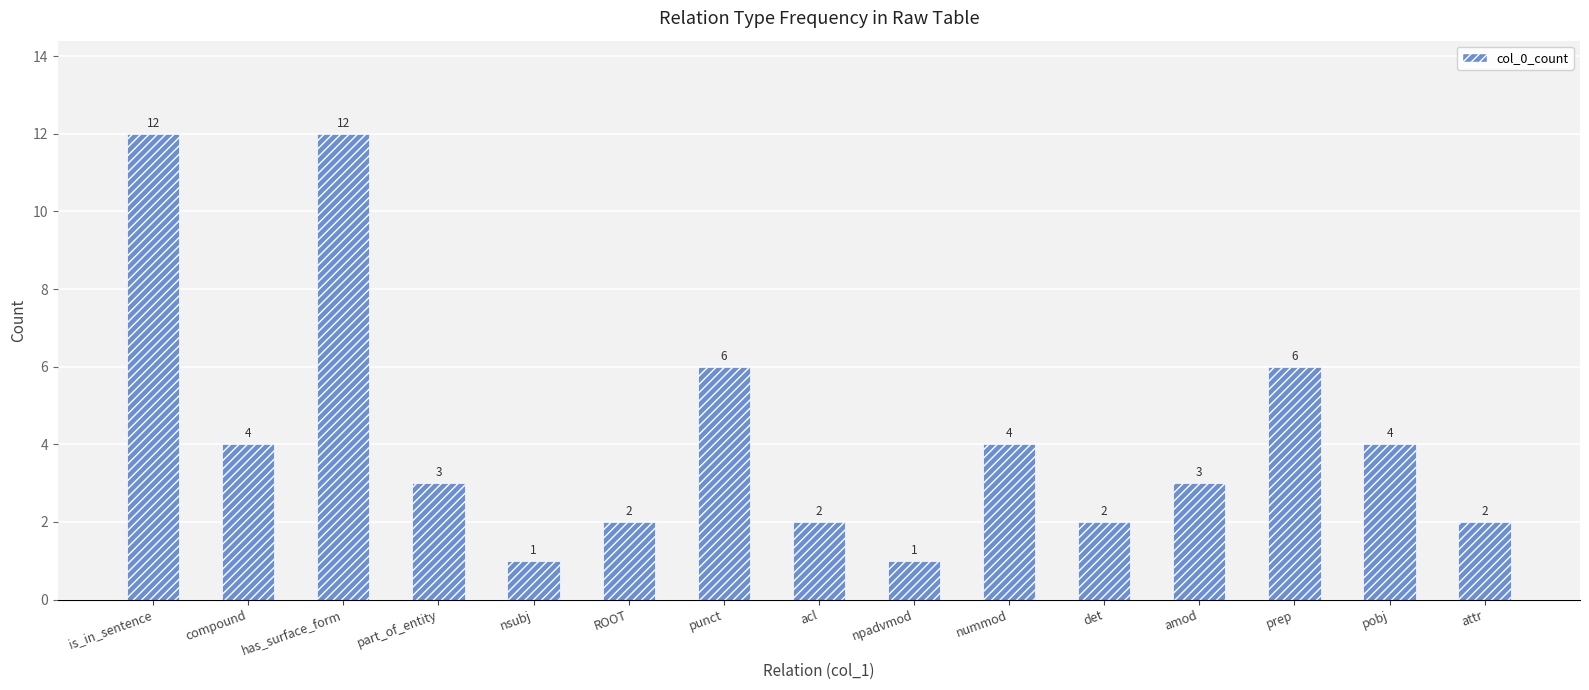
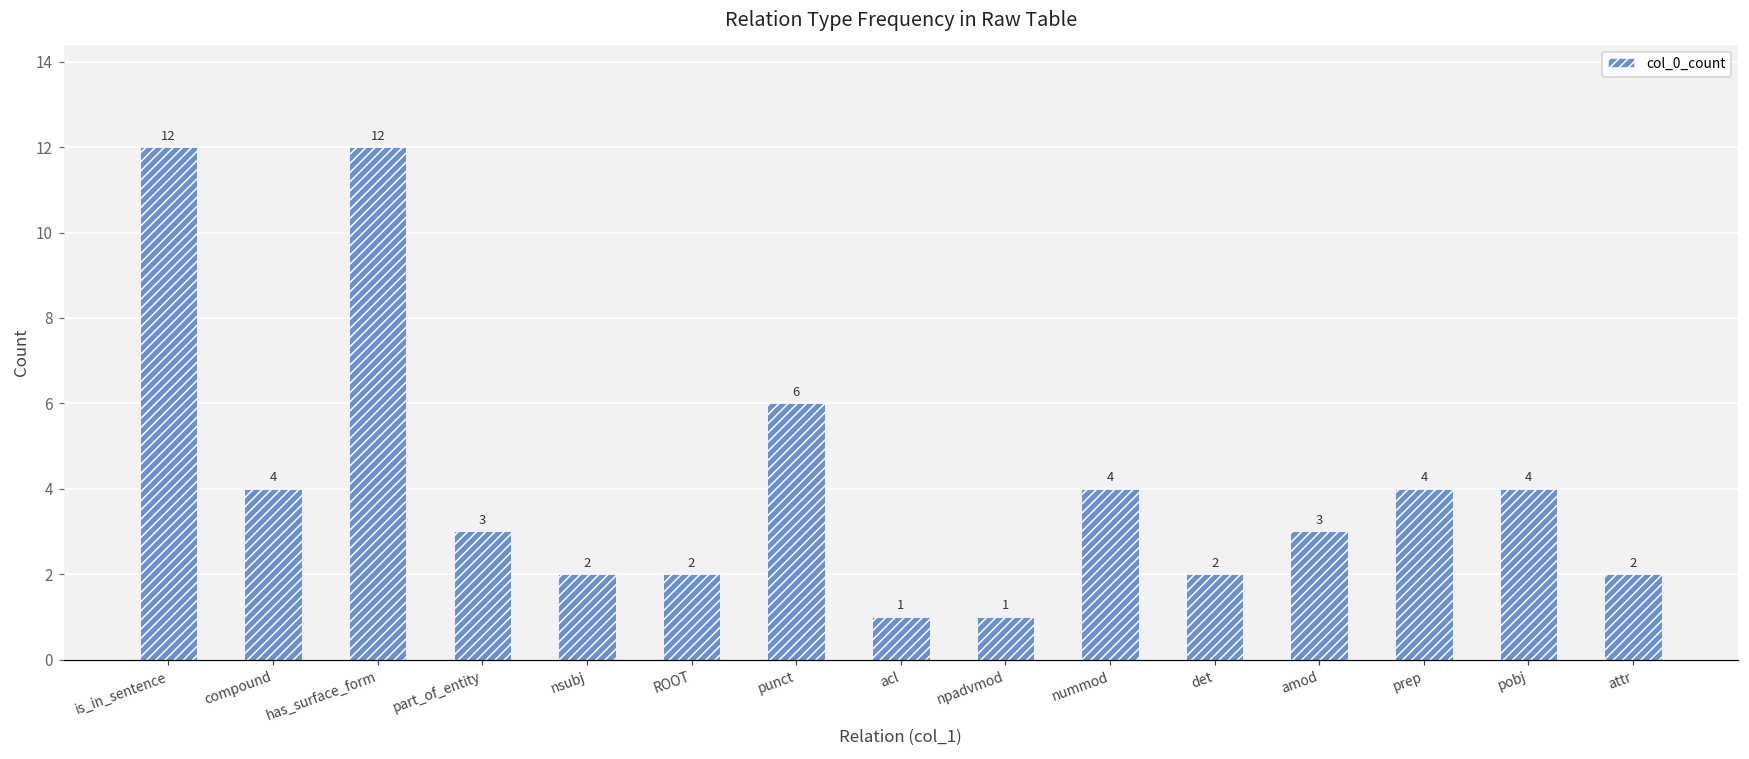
  {
    "is_in_sentence": 12,
    "compound": 4,
    "has_surface_form": 12,
    "part_of_entity": 3,
-   "nsubj": 1,
+   "nsubj": 2,
    "ROOT": 2,
    "punct": 6,
-   "acl": 2,
+   "acl": 1,
    "npadvmod": 1,
    "nummod": 4,
    "det": 2,
    "amod": 3,
-   "prep": 6,
+   "prep": 4,
    "pobj": 4,
    "attr": 2
  }
